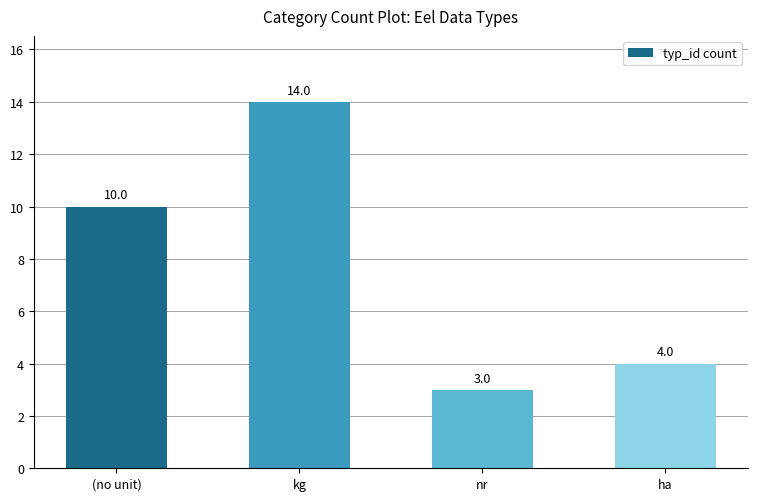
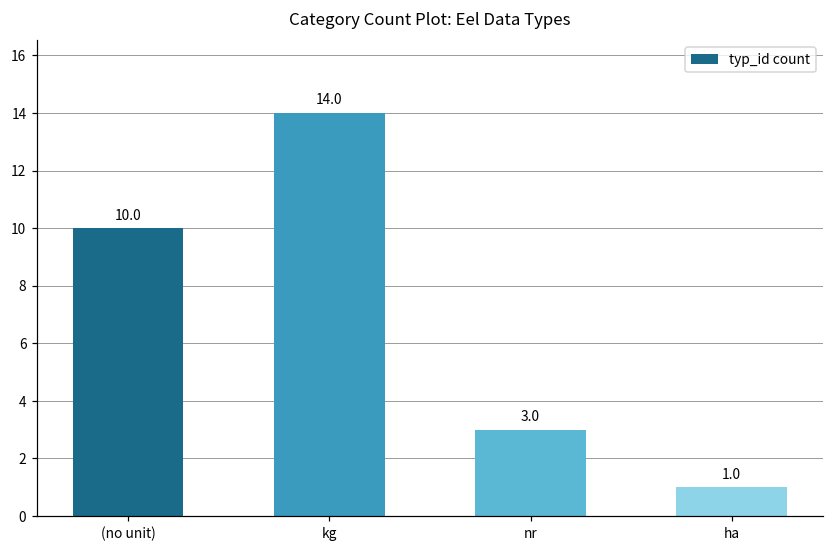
  {
    "(no unit)": 10.0,
    "kg": 14.0,
    "nr": 3.0,
-   "ha": 4.0
+   "ha": 1.0
  }
